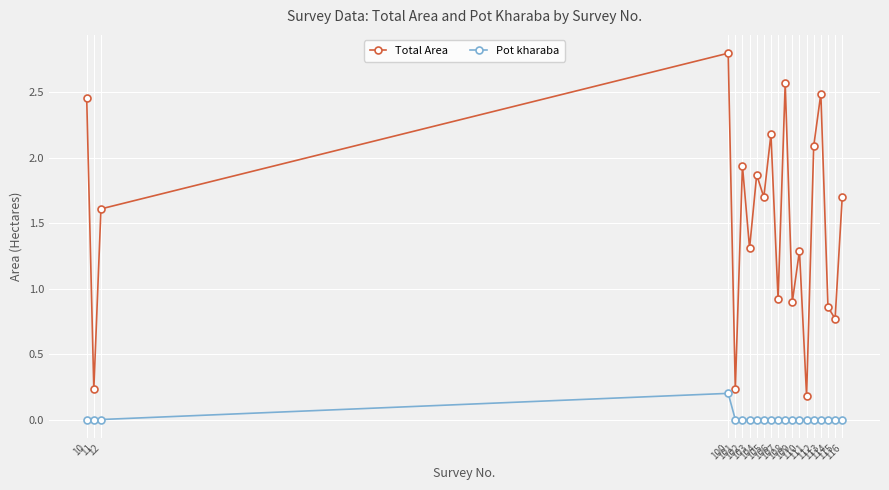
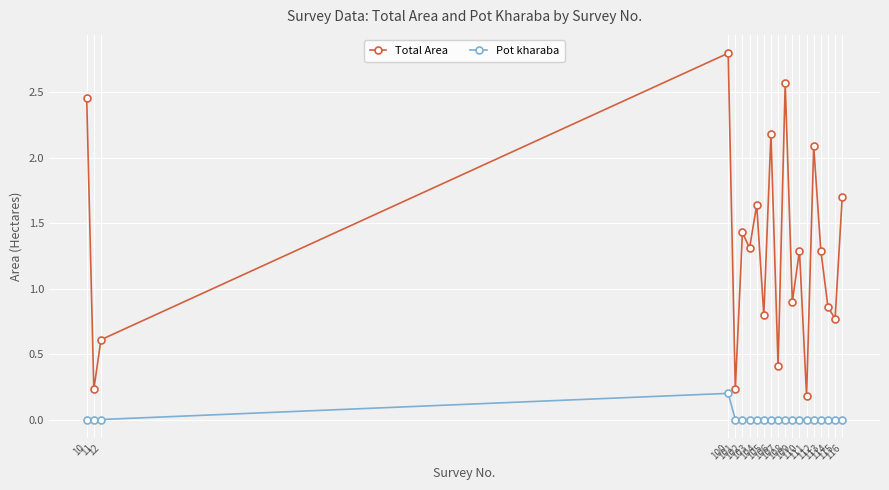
  {
    "Total Area": {
      "10": 2.46,
      "11": 0.23,
-     "12": 1.61,
+     "12": 0.61,
      "100": 2.80,
      "101": 0.23,
-     "102": 1.94,
+     "102": 1.43,
      "103": 1.31,
-     "104": 1.87,
-     "105": 1.7,
+     "104": 1.64,
+     "105": 0.8,
      "106": 2.18,
-     "107": 0.92,
+     "107": 0.41,
      "108": 2.57,
      "109": 0.90,
      "110": 1.29,
      "111": 0.18,
      "112": 2.09,
-     "113": 2.49,
+     "113": 1.29,
      "114": 0.86,
      "115": 0.77,
      "116": 1.70
    },
    "Pot kharaba": {
      "10": 0.00,
      "11": 0.00,
      "12": 0.00,
      "100": 0.20,
      "101": 0.00,
      "102": 0.00,
      "103": 0.00,
      "104": 0.00,
      "105": 0.00,
      "106": 0.00,
      "107": 0.00,
      "108": 0.00,
      "109": 0.00,
      "110": 0.00,
      "111": 0.00,
      "112": 0.00,
      "113": 0.00,
      "114": 0.00,
      "115": 0.00,
      "116": 0.00
    }
  }
